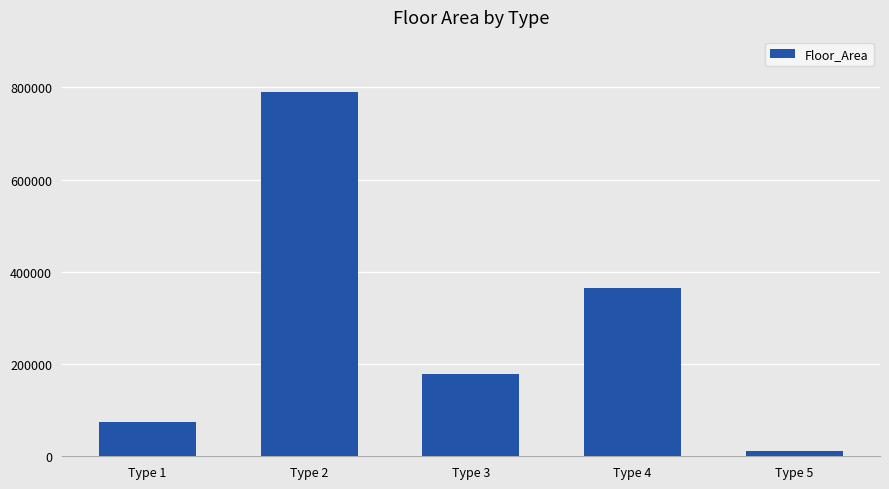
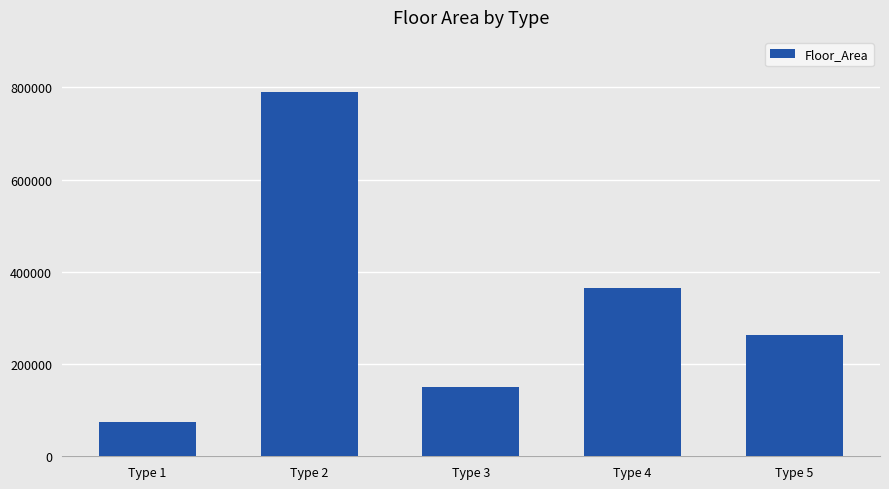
  {
    "Type 1": 80000,
    "Type 2": 790000,
-   "Type 3": 180000,
+   "Type 3": 150000,
    "Type 4": 360000,
-   "Type 5": 10000
+   "Type 5": 260000
  }
